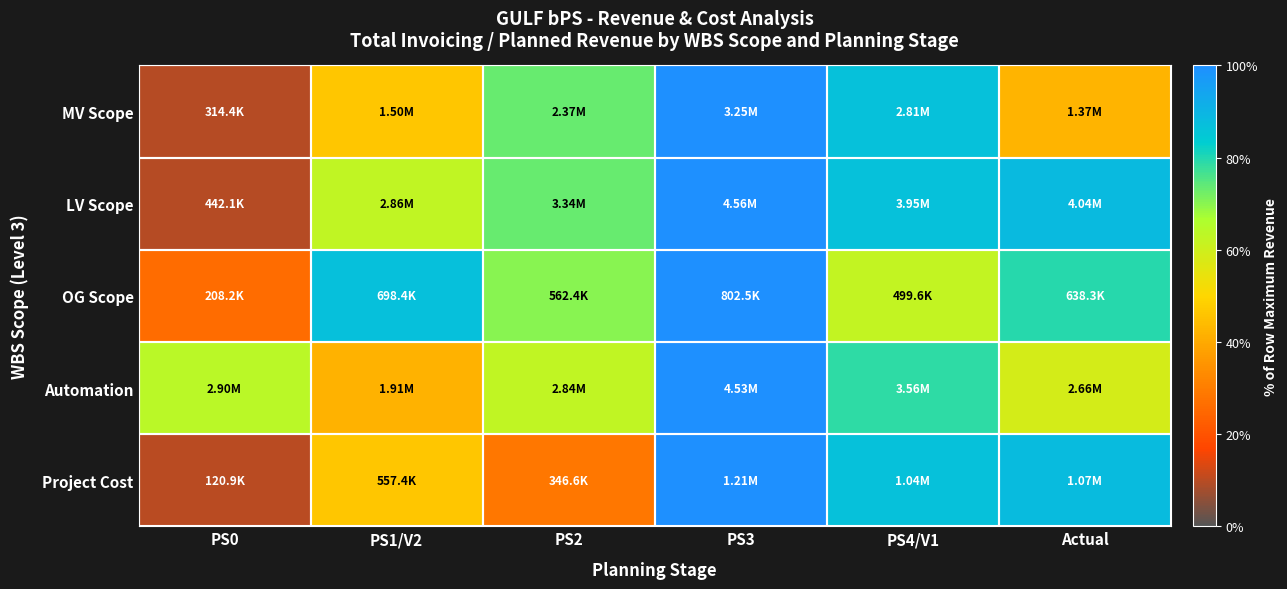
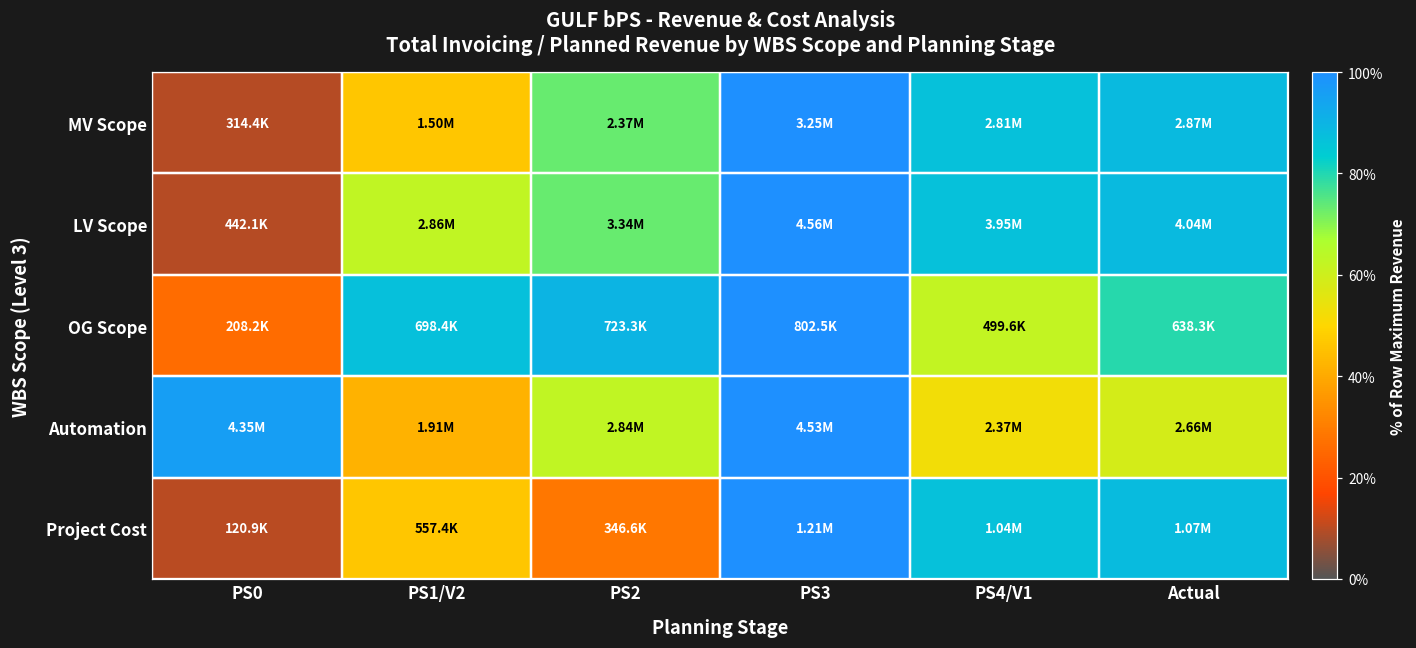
  {
    "MV Scope": {
      "PS0": "314.4K",
      "PS1/V2": "1.50M",
      "PS2": "2.37M",
      "PS3": "3.25M",
      "PS4/V1": "2.81M",
-     "Actual": "1.37M"
+     "Actual": "2.87M"
    },
    "LV Scope": {
      "PS0": "442.1K",
      "PS1/V2": "2.86M",
      "PS2": "3.34M",
      "PS3": "4.56M",
      "PS4/V1": "3.95M",
      "Actual": "4.04M"
    },
    "OG Scope": {
      "PS0": "208.2K",
      "PS1/V2": "698.4K",
-     "PS2": "562.4K",
+     "PS2": "723.3K",
      "PS3": "802.5K",
      "PS4/V1": "499.6K",
      "Actual": "638.3K"
    },
    "Automation": {
-     "PS0": "2.90M",
+     "PS0": "4.35M",
      "PS1/V2": "1.91M",
      "PS2": "2.84M",
      "PS3": "4.53M",
-     "PS4/V1": "3.56M",
+     "PS4/V1": "2.37M",
      "Actual": "2.66M"
    },
    "Project Cost": {
      "PS0": "120.9K",
      "PS1/V2": "557.4K",
      "PS2": "346.6K",
      "PS3": "1.21M",
      "PS4/V1": "1.04M",
      "Actual": "1.07M"
    }
  }
